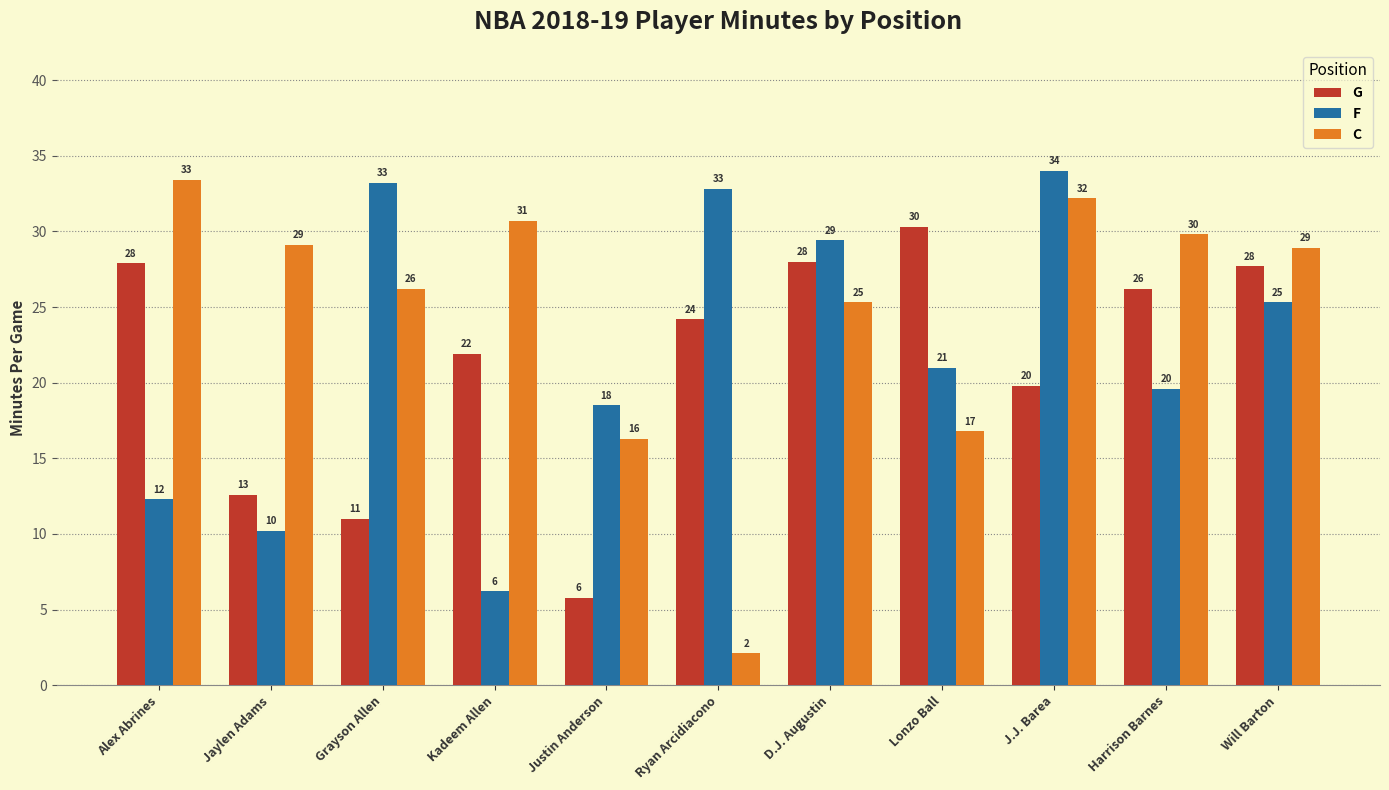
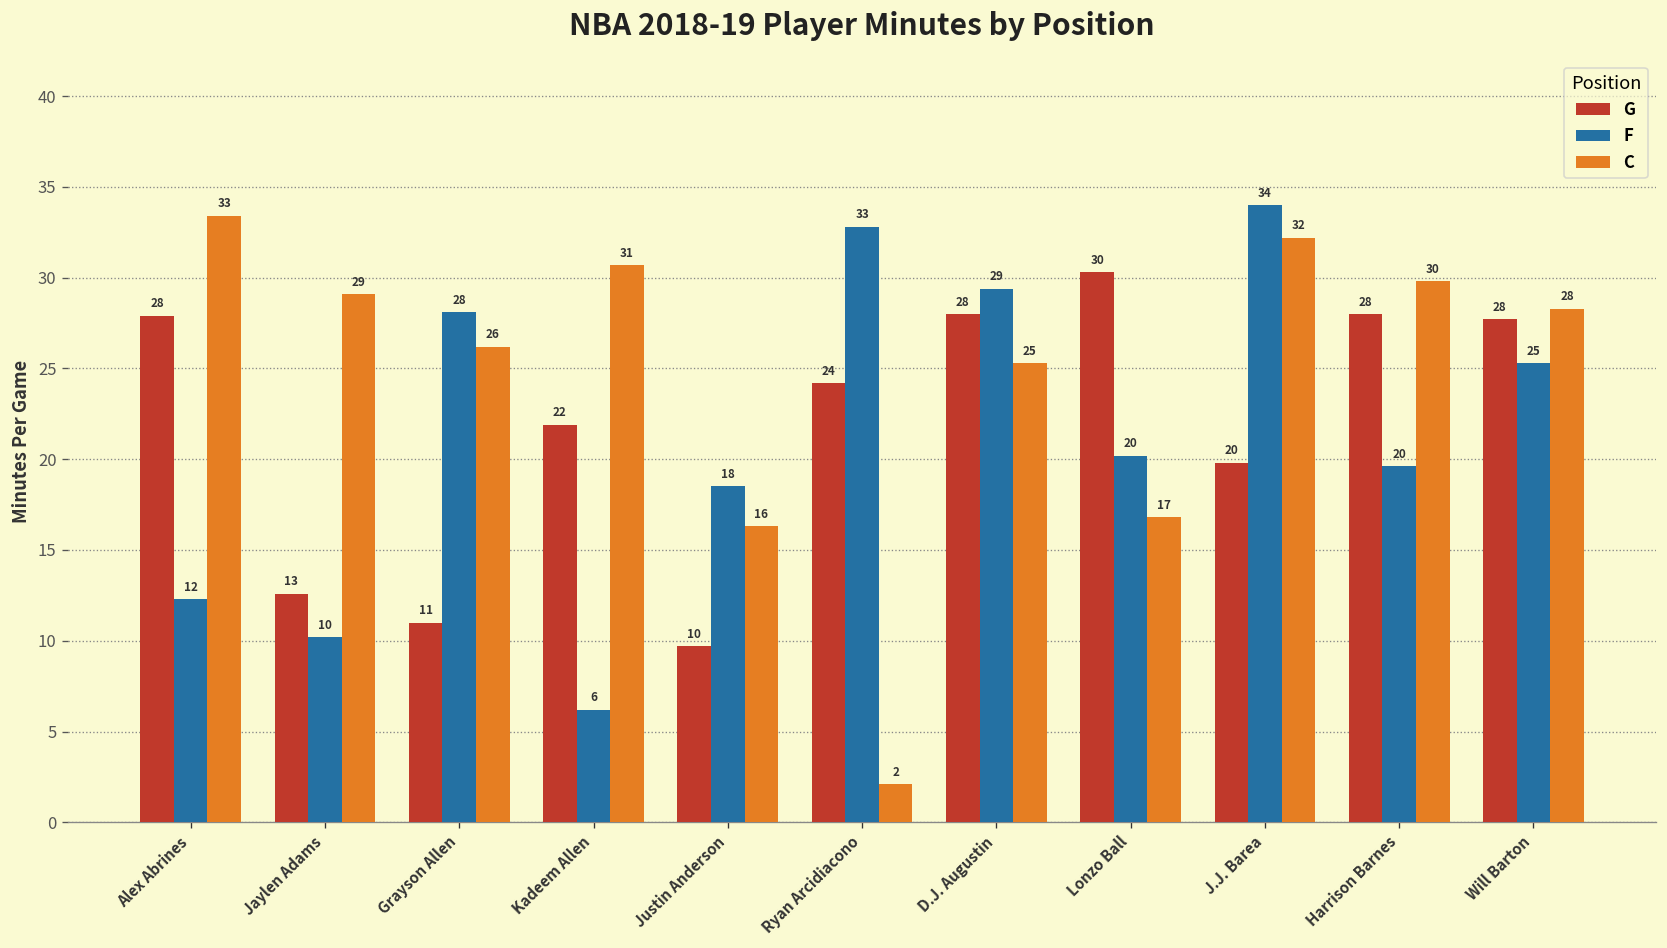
  {
    "G": {
      "Alex Abrines": 28,
      "Jaylen Adams": 13,
      "Grayson Allen": 11,
      "Kadeem Allen": 22,
-     "Justin Anderson": 6,
+     "Justin Anderson": 10,
      "Ryan Arcidiacono": 24,
      "D.J. Augustin": 28,
      "Lonzo Ball": 30,
      "J.J. Barea": 20,
-     "Harrison Barnes": 26,
+     "Harrison Barnes": 28,
      "Will Barton": 28
    },
    "F": {
      "Alex Abrines": 12,
      "Jaylen Adams": 10,
-     "Grayson Allen": 33,
+     "Grayson Allen": 28,
      "Kadeem Allen": 6,
      "Justin Anderson": 18,
      "Ryan Arcidiacono": 33,
      "D.J. Augustin": 29,
-     "Lonzo Ball": 21,
+     "Lonzo Ball": 20,
      "J.J. Barea": 34,
      "Harrison Barnes": 20,
      "Will Barton": 25
    },
    "C": {
      "Alex Abrines": 33,
      "Jaylen Adams": 29,
      "Grayson Allen": 26,
      "Kadeem Allen": 31,
      "Justin Anderson": 16,
      "Ryan Arcidiacono": 2,
      "D.J. Augustin": 25,
      "Lonzo Ball": 17,
      "J.J. Barea": 32,
      "Harrison Barnes": 30,
-     "Will Barton": 29
+     "Will Barton": 28
    }
  }
